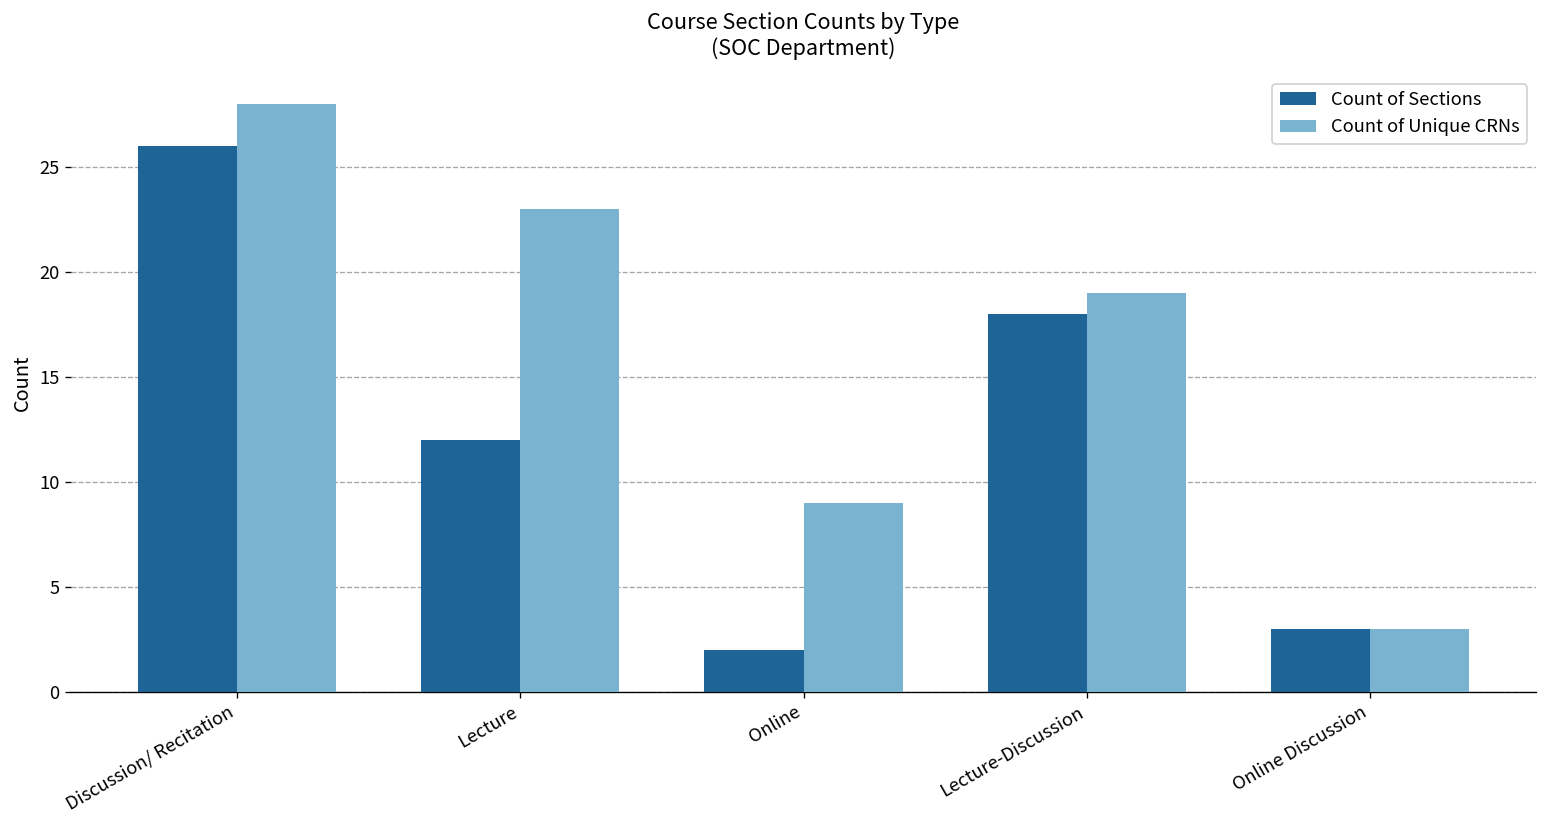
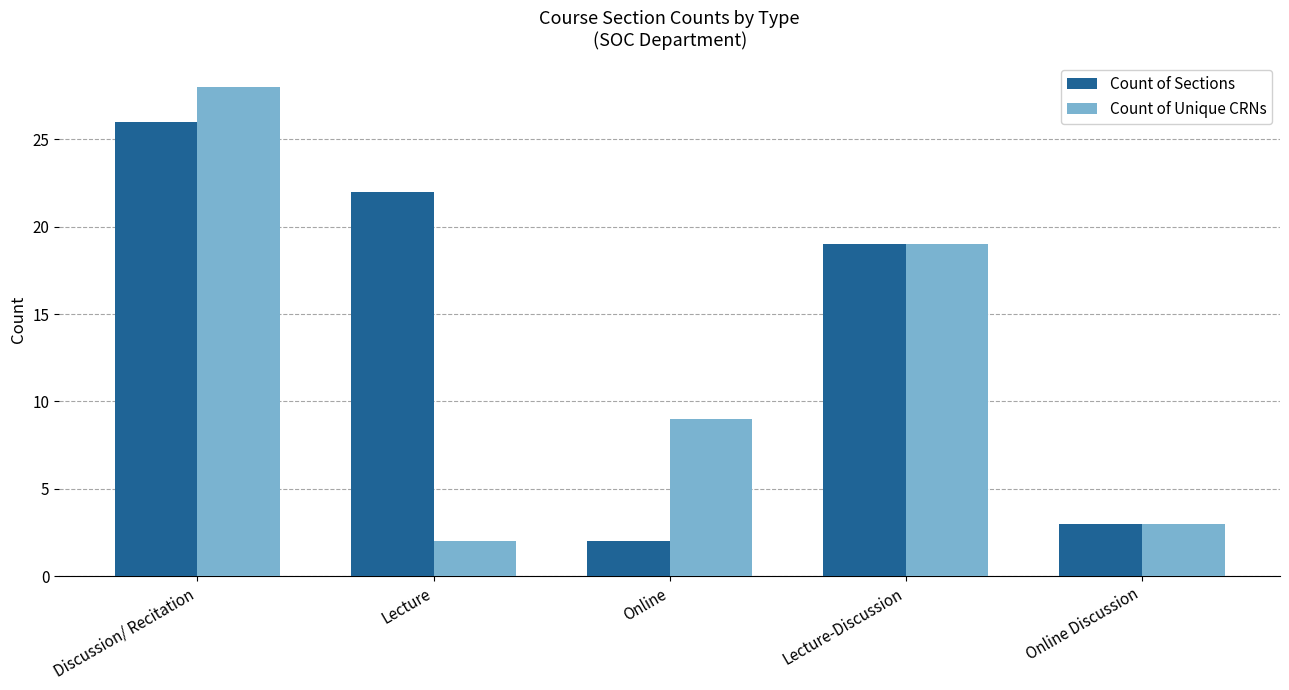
  {
    "Count of Sections": {
      "Discussion/ Recitation": 26,
-     "Lecture": 12,
+     "Lecture": 22,
      "Online": 2,
-     "Lecture-Discussion": 18,
+     "Lecture-Discussion": 19,
      "Online Discussion": 3
    },
    "Count of Unique CRNs": {
      "Discussion/ Recitation": 28,
-     "Lecture": 23,
+     "Lecture": 2,
      "Online": 9,
      "Lecture-Discussion": 19,
      "Online Discussion": 3
    }
  }
